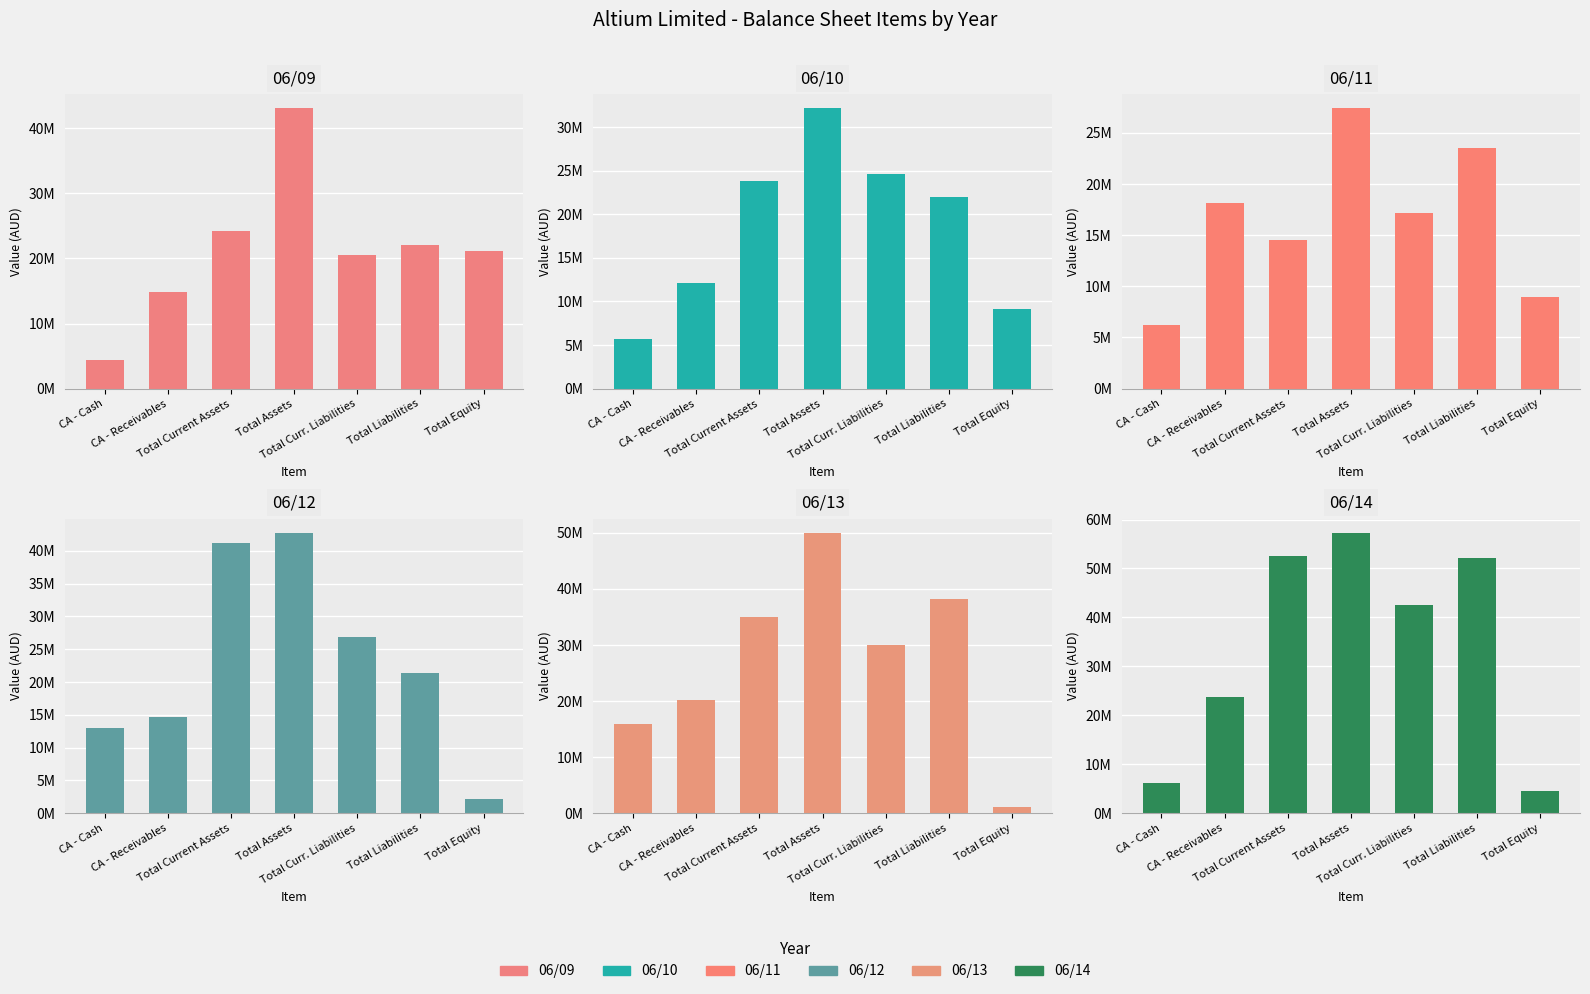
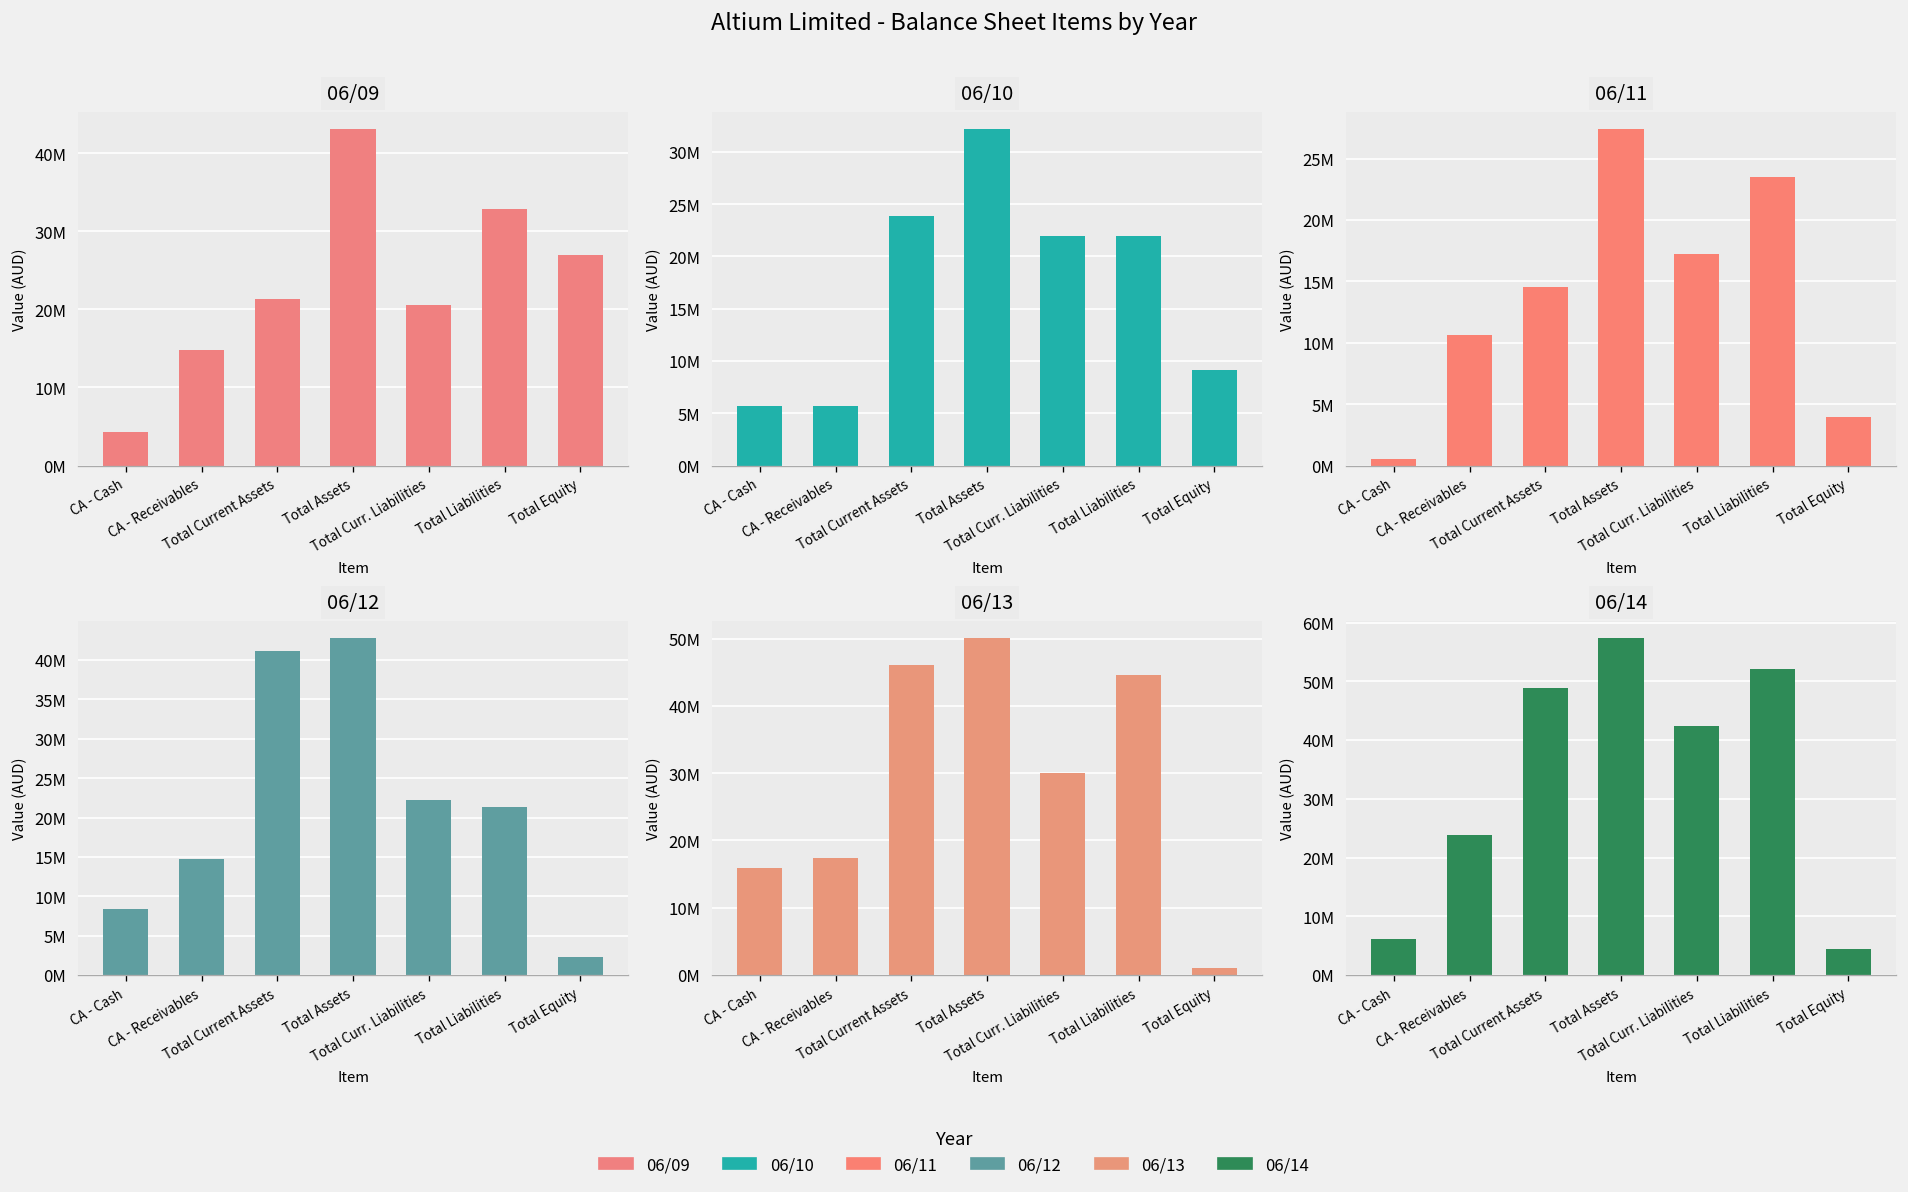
  {
    "06/09": {
      "CA - Cash": 4000000,
      "CA - Receivables": 15000000,
-     "Total Current Assets": 24000000,
+     "Total Current Assets": 21000000,
      "Total Assets": 43000000,
      "Total Curr. Liabilities": 21000000,
-     "Total Liabilities": 22000000,
-     "Total Equity": 21000000
+     "Total Liabilities": 33000000,
+     "Total Equity": 27000000
    },
    "06/10": {
      "CA - Cash": 6000000,
-     "CA - Receivables": 12000000,
+     "CA - Receivables": 6000000,
      "Total Current Assets": 24000000,
      "Total Assets": 32000000,
-     "Total Curr. Liabilities": 25000000,
+     "Total Curr. Liabilities": 22000000,
      "Total Liabilities": 22000000,
      "Total Equity": 9000000
    },
    "06/11": {
-     "CA - Cash": 6200000,
-     "CA - Receivables": 18100000,
+     "CA - Cash": 500000,
+     "CA - Receivables": 10600000,
      "Total Current Assets": 14500000,
      "Total Assets": 27400000,
      "Total Curr. Liabilities": 17200000,
      "Total Liabilities": 23500000,
-     "Total Equity": 9000000
+     "Total Equity": 3900000
    },
    "06/12": {
-     "CA - Cash": 13000000,
+     "CA - Cash": 8000000,
      "CA - Receivables": 15000000,
      "Total Current Assets": 41000000,
      "Total Assets": 43000000,
-     "Total Curr. Liabilities": 27000000,
+     "Total Curr. Liabilities": 22000000,
      "Total Liabilities": 21000000,
      "Total Equity": 2000000
    },
    "06/13": {
      "CA - Cash": 16000000,
-     "CA - Receivables": 20000000,
-     "Total Current Assets": 35000000,
+     "CA - Receivables": 17000000,
+     "Total Current Assets": 46000000,
      "Total Assets": 50000000,
      "Total Curr. Liabilities": 30000000,
-     "Total Liabilities": 38000000,
+     "Total Liabilities": 45000000,
      "Total Equity": 1000000
    },
    "06/14": {
      "CA - Cash": 6000000,
      "CA - Receivables": 24000000,
-     "Total Current Assets": 52000000,
+     "Total Current Assets": 49000000,
      "Total Assets": 57000000,
      "Total Curr. Liabilities": 42000000,
      "Total Liabilities": 52000000,
      "Total Equity": 4000000
    }
  }
